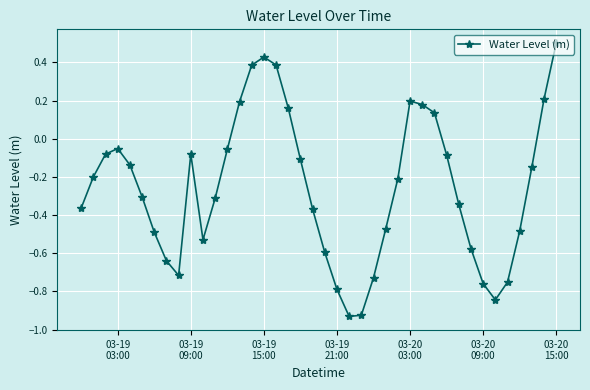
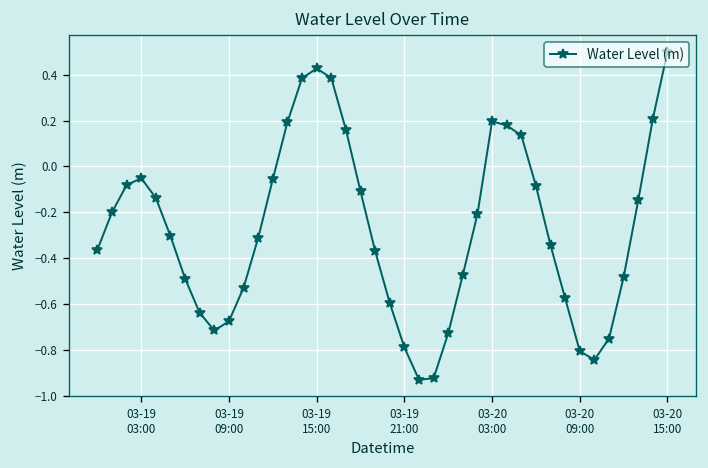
  {
    "03-19 03:00": -0.05,
-   "03-19 09:00": -0.08,
+   "03-19 09:00": -0.68,
    "03-19 15:00": 0.43,
    "03-19 21:00": -0.79,
    "03-20 03:00": 0.20,
-   "03-20 09:00": -0.76
+   "03-20 09:00": -0.81
  }
